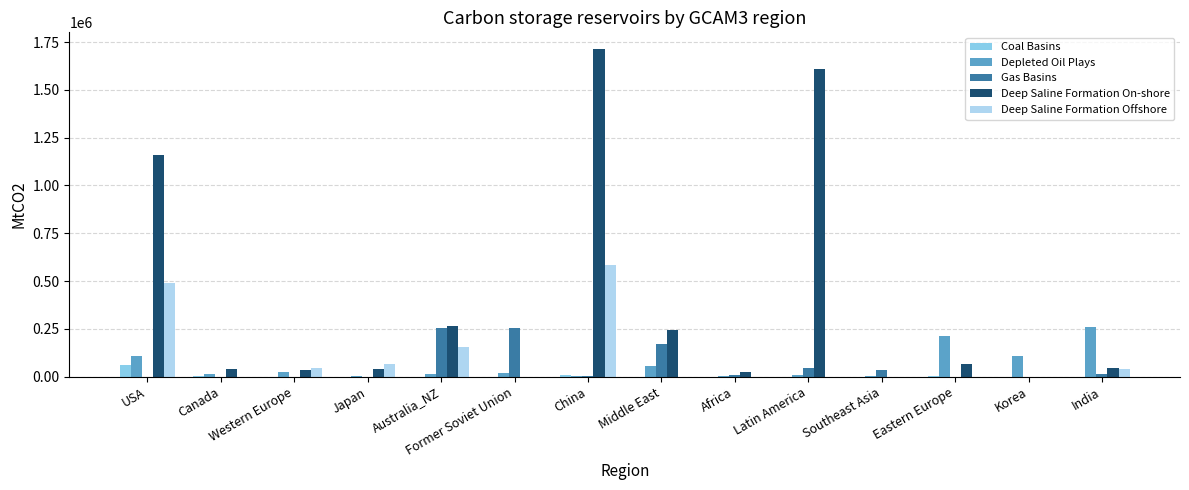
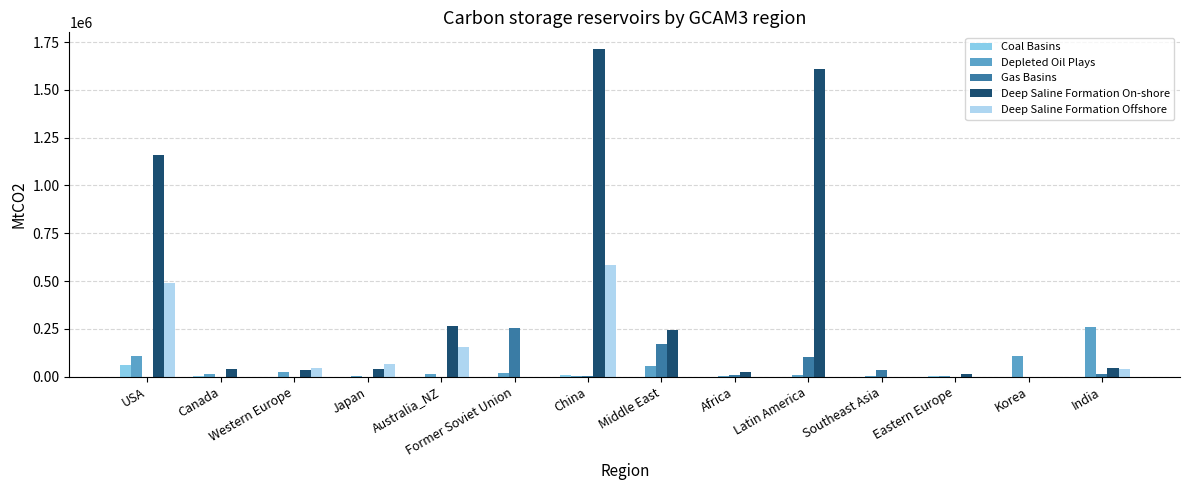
  {
    "Depleted Oil Plays": {
      "USA": 110000,
      "Canada": 10000,
      "Western Europe": 20000,
      "Former Soviet Union": 20000,
      "Middle East": 50000,
-     "Eastern Europe": 210000,
+     "Eastern Europe": 0,
      "Korea": 110000,
      "India": 260000
    },
    "Gas Basins": {
      "USA": 0,
      "Canada": 0,
      "Western Europe": 0,
      "Japan": 0,
-     "Australia_NZ": 260000,
+     "Australia_NZ": 0,
      "Former Soviet Union": 260000,
      "Middle East": 170000,
-     "Latin America": 50000,
+     "Latin America": 100000,
      "Southeast Asia": 30000,
      "Eastern Europe": 0,
      "Korea": 0,
      "India": 10000
    },
    "Deep Saline Formation On-shore": {
      "USA": 1160000,
      "Canada": 40000,
      "Western Europe": 40000,
      "Japan": 40000,
      "Australia_NZ": 270000,
      "Former Soviet Union": 0,
      "China": 1720000,
      "Middle East": 240000,
      "Africa": 20000,
      "Latin America": 1610000,
      "Southeast Asia": 0,
-     "Eastern Europe": 70000,
+     "Eastern Europe": 10000,
      "Korea": 0,
      "India": 40000
    }
  }
